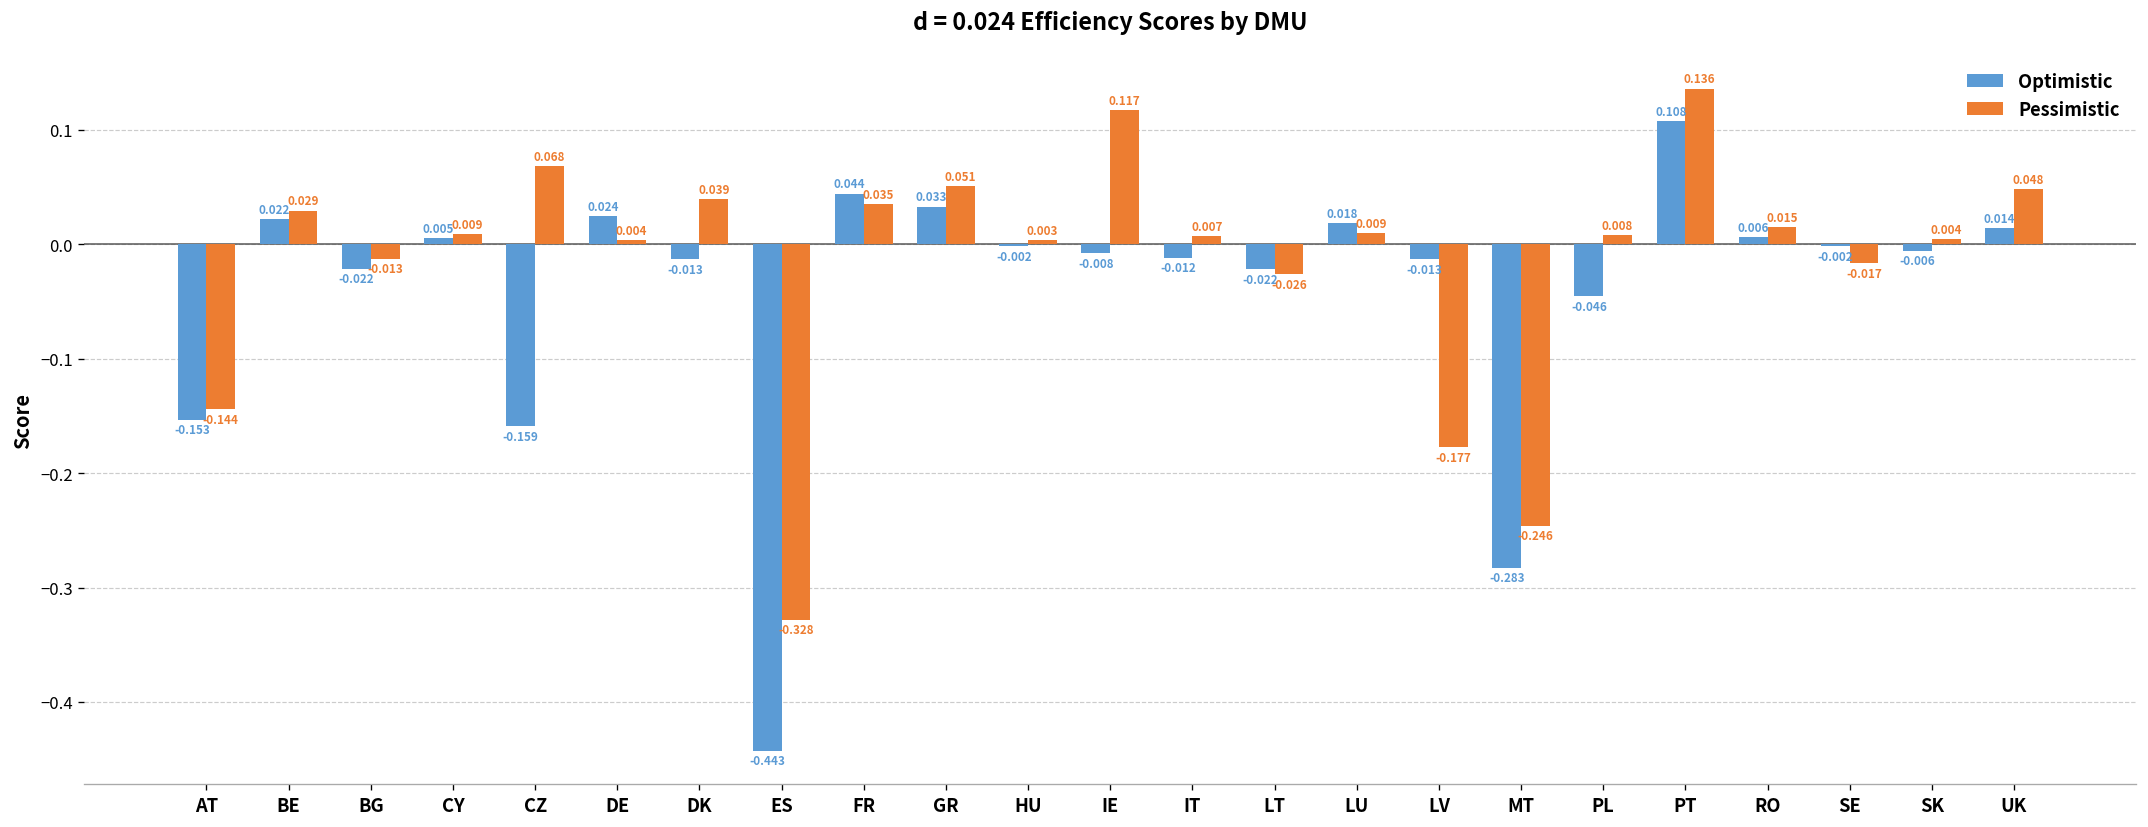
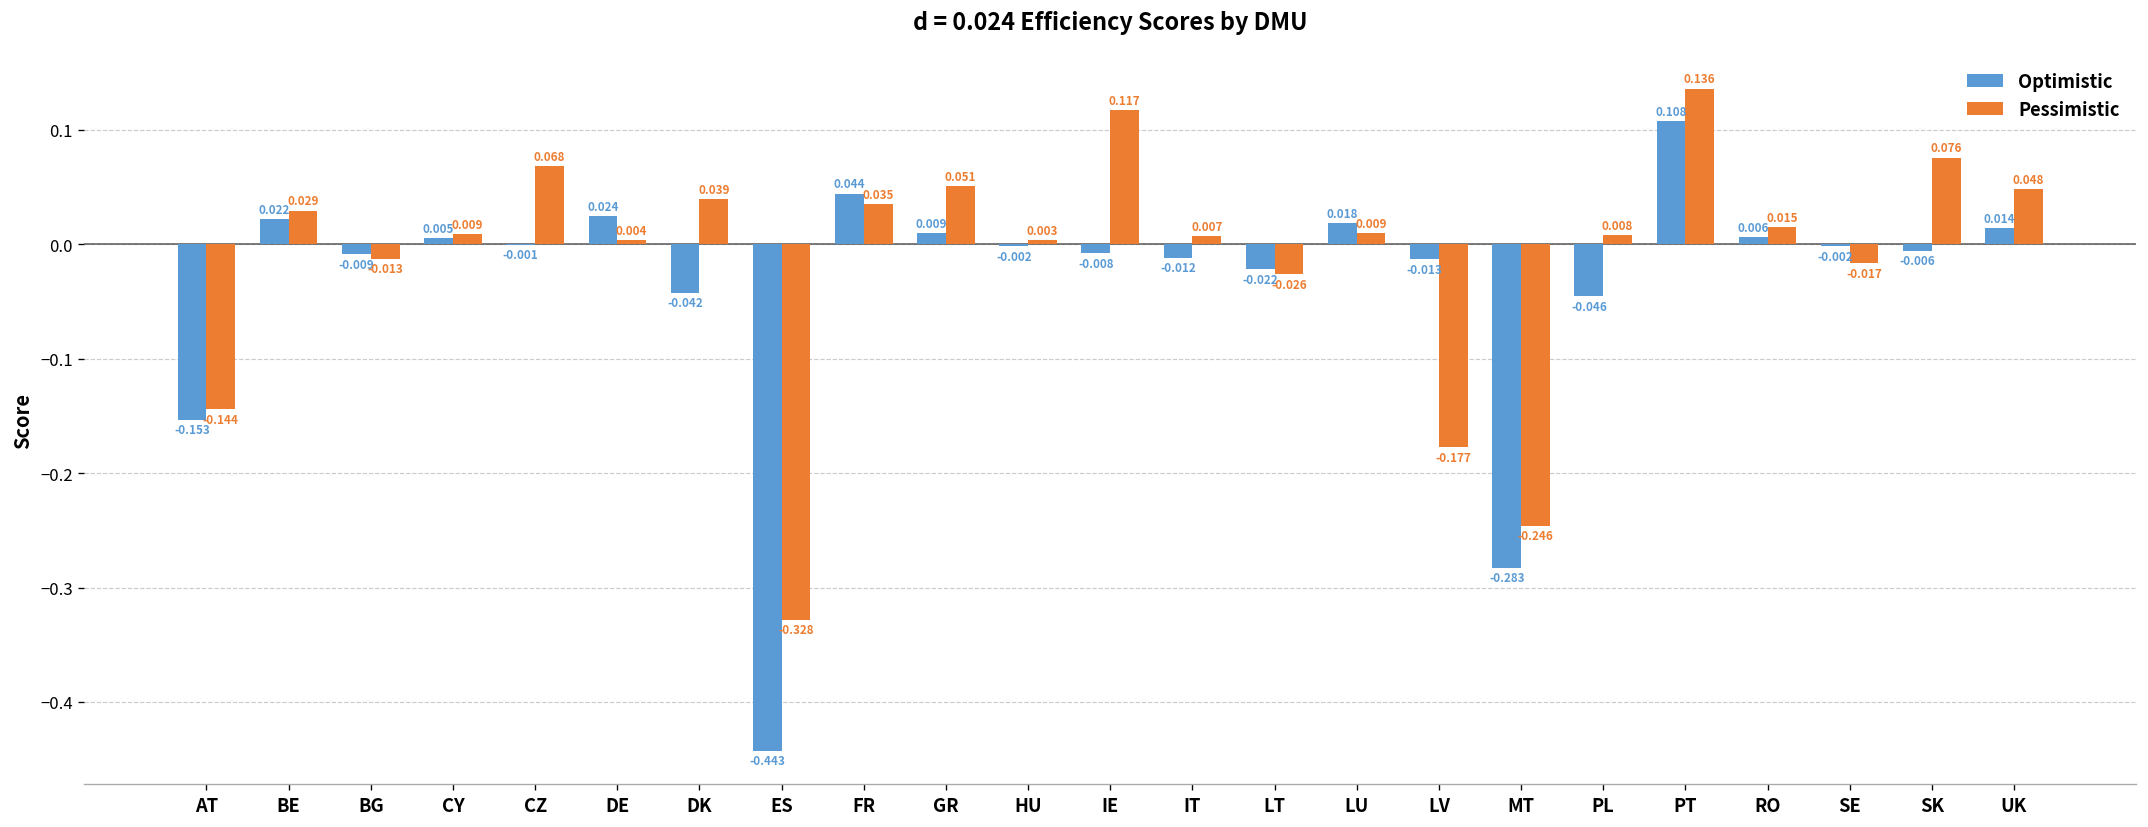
  {
    "Optimistic": {
      "AT": -0.153,
      "BE": 0.022,
-     "BG": -0.022,
+     "BG": -0.009,
      "CY": 0.005,
-     "CZ": -0.159,
+     "CZ": -0.001,
      "DE": 0.024,
-     "DK": -0.013,
+     "DK": -0.042,
      "ES": -0.443,
      "FR": 0.044,
-     "GR": 0.033,
+     "GR": 0.009,
      "HU": -0.002,
      "IE": -0.008,
      "IT": -0.012,
      "LT": -0.022,
      "LU": 0.018,
      "LV": -0.013,
      "MT": -0.283,
      "PL": -0.046,
      "PT": 0.108,
      "RO": 0.006,
      "SE": -0.002,
      "SK": -0.006,
      "UK": 0.014
    },
    "Pessimistic": {
      "AT": -0.144,
      "BE": 0.029,
      "BG": -0.013,
      "CY": 0.009,
      "CZ": 0.068,
      "DE": 0.004,
      "DK": 0.039,
      "ES": -0.328,
      "FR": 0.035,
      "GR": 0.051,
      "HU": 0.003,
      "IE": 0.117,
      "IT": 0.007,
      "LT": -0.026,
      "LU": 0.009,
      "LV": -0.177,
      "MT": -0.246,
      "PL": 0.008,
      "PT": 0.136,
      "RO": 0.015,
      "SE": -0.017,
-     "SK": 0.004,
+     "SK": 0.076,
      "UK": 0.048
    }
  }
